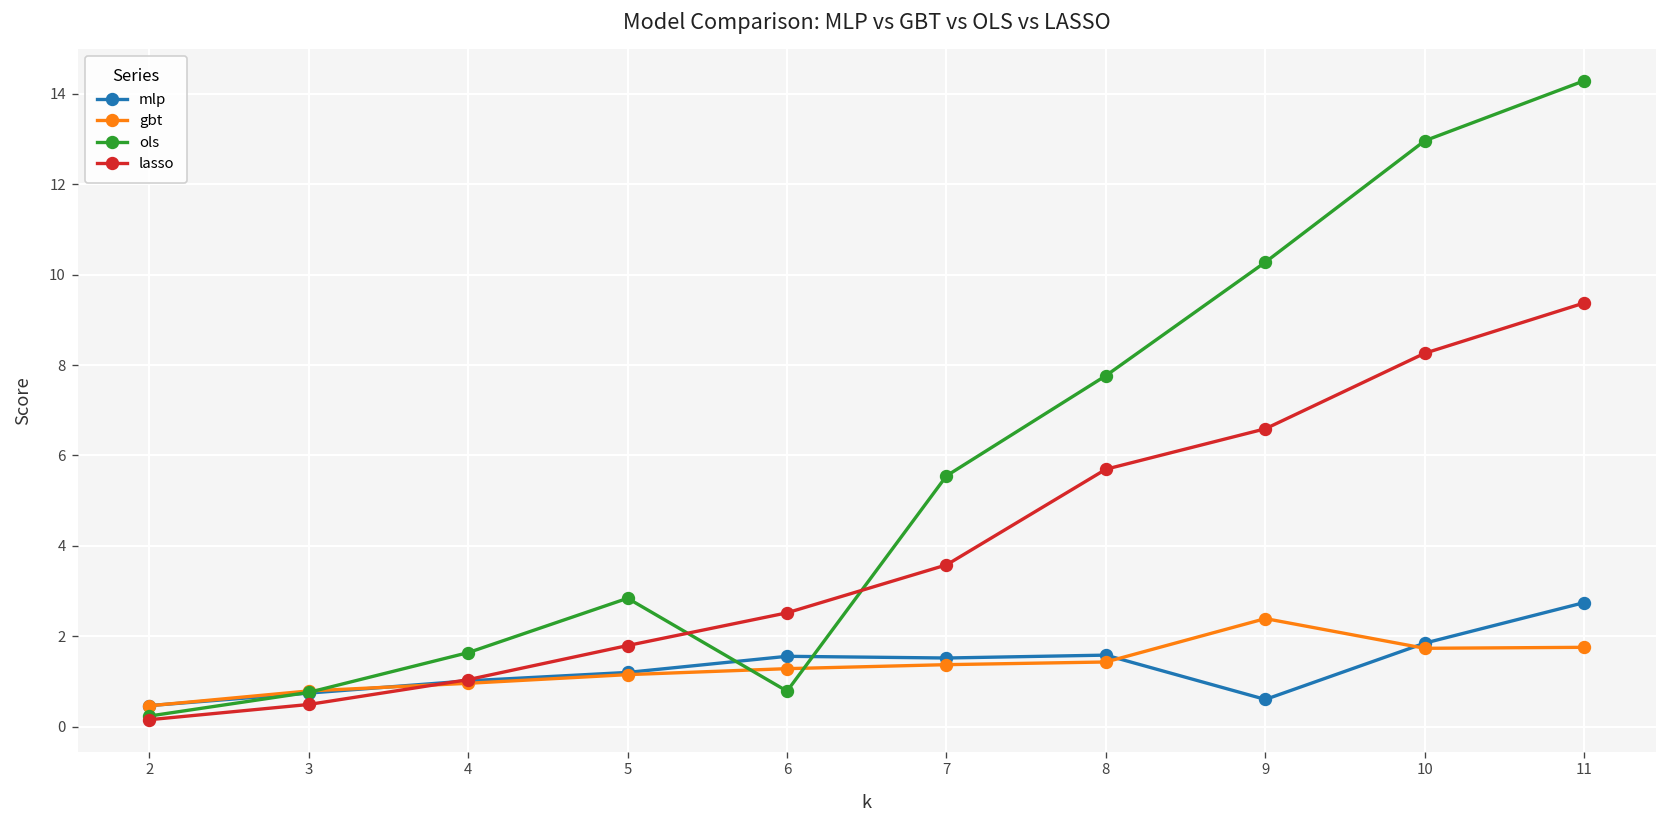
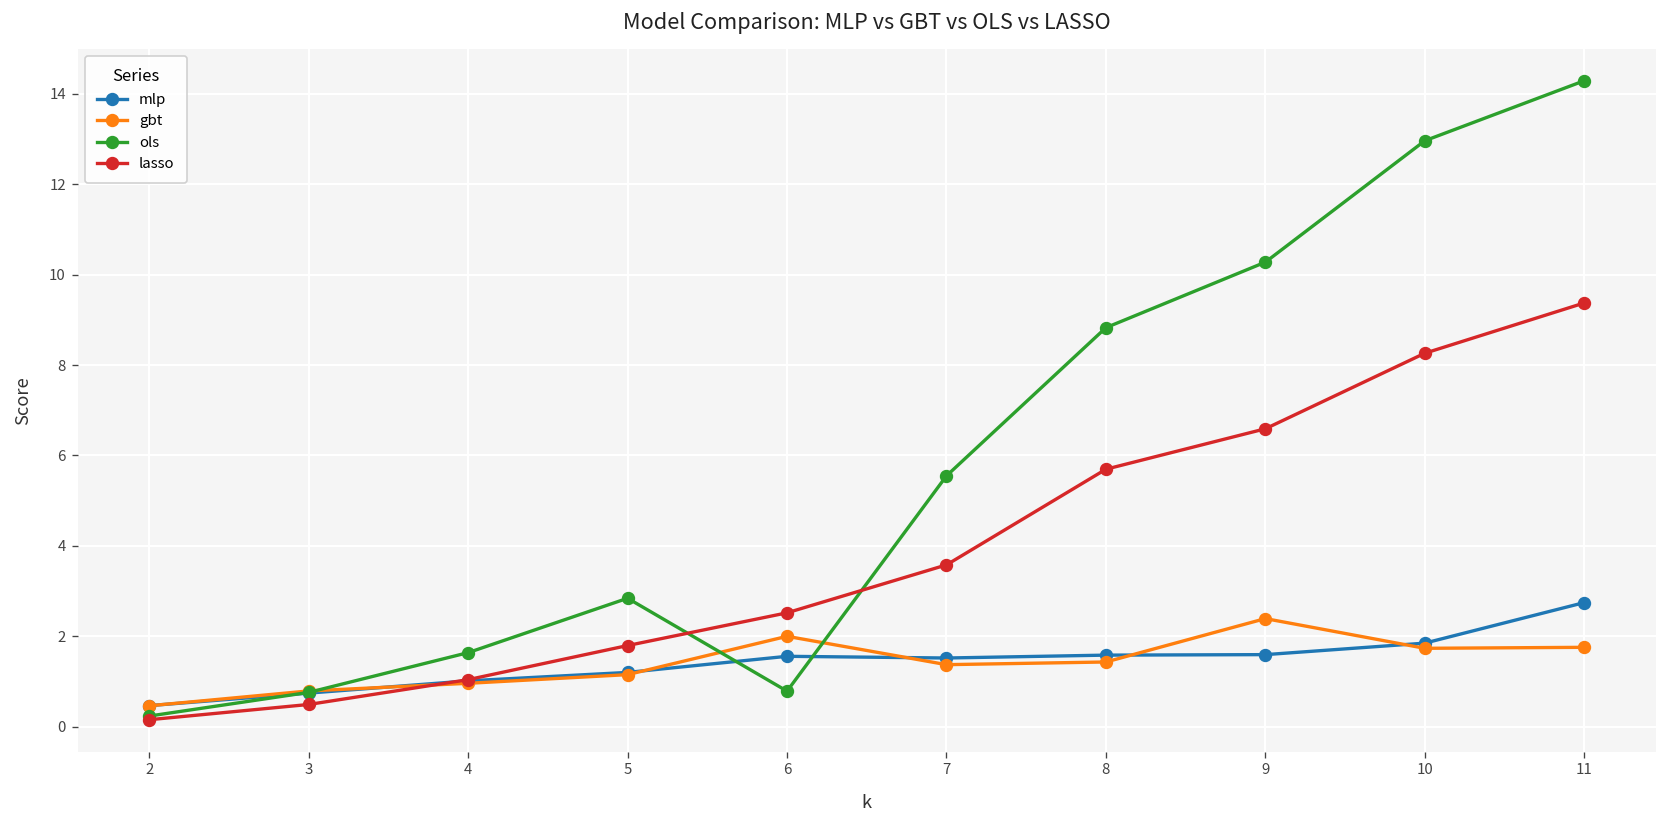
  {
    "mlp": {
      "6": 1.6,
      "7": 1.5,
      "8": 1.6,
-     "9": 0.6,
+     "9": 1.6,
      "10": 1.8,
      "11": 2.7
    },
    "gbt": {
-     "6": 1.3,
+     "6": 2.0,
      "7": 1.4,
      "8": 1.4,
      "9": 2.4,
      "10": 1.7,
      "11": 1.8
    },
    "ols": {
      "2": 0.2,
      "4": 1.6,
      "5": 2.8,
      "6": 0.8,
      "7": 5.5,
-     "8": 7.8,
+     "8": 8.8,
      "9": 10.3,
      "10": 13.0,
      "11": 14.3
    },
    "lasso": {
      "2": 0.2,
      "3": 0.5,
      "5": 1.8,
      "6": 2.5,
      "7": 3.6,
      "8": 5.7,
      "9": 6.6,
      "10": 8.3,
      "11": 9.4
    }
  }
